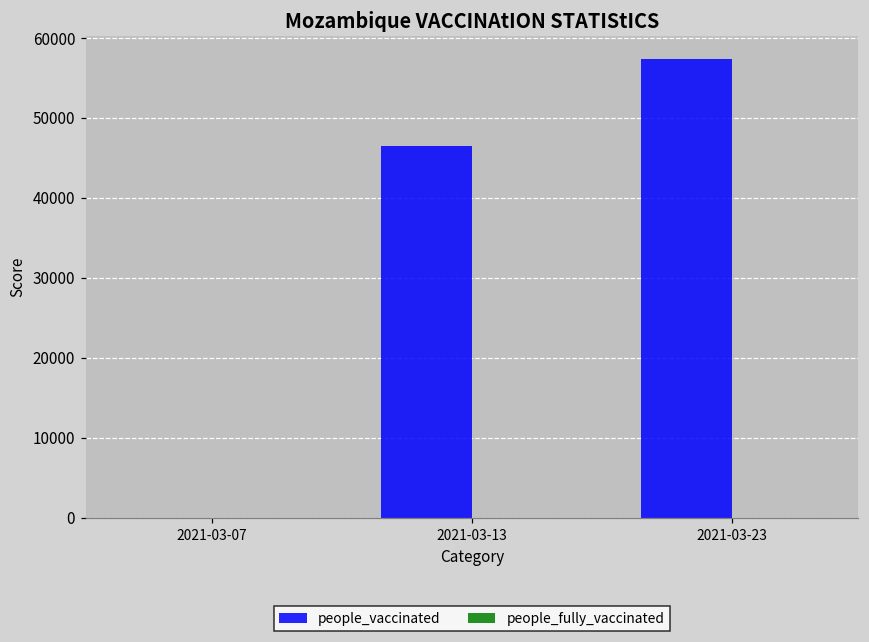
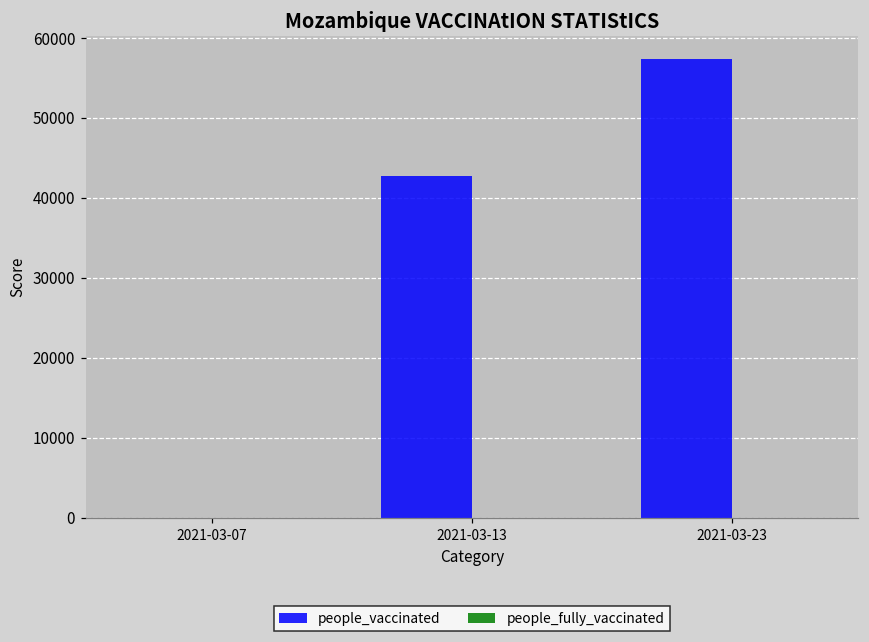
  {
    "people_vaccinated": {
      "2021-03-07": 0,
-     "2021-03-13": 46000,
+     "2021-03-13": 43000,
      "2021-03-23": 57000
    },
    "people_fully_vaccinated": {
      "2021-03-07": 0,
      "2021-03-13": 0,
      "2021-03-23": 0
    }
  }
